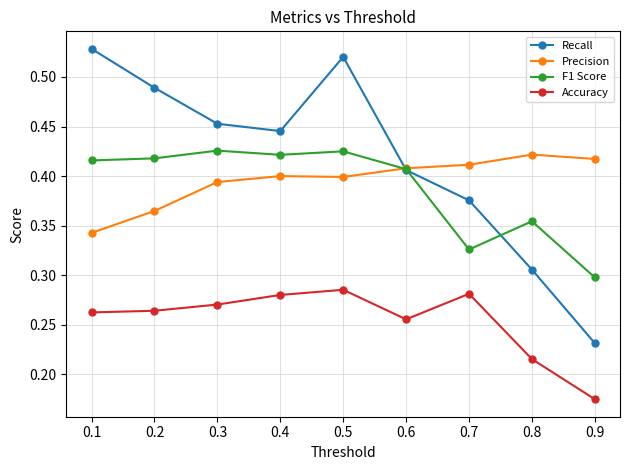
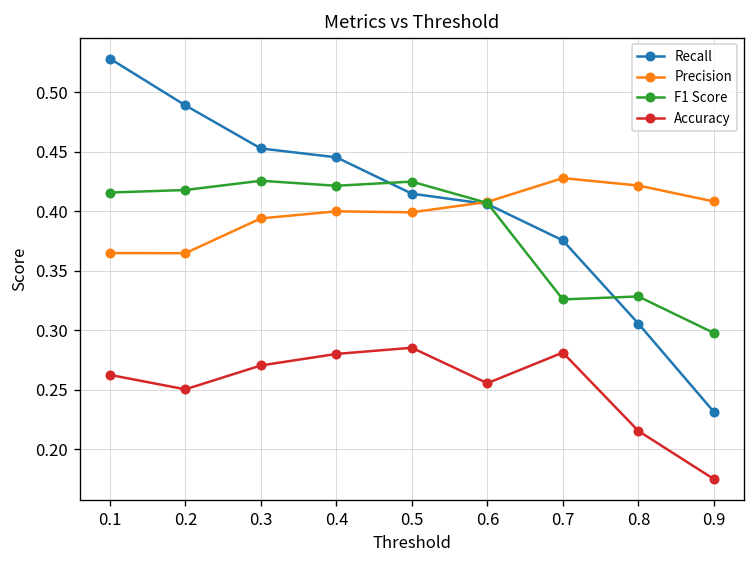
  {
    "Recall": {
      "0.1": 0.53,
      "0.2": 0.49,
      "0.3": 0.45,
      "0.4": 0.45,
-     "0.5": 0.52,
+     "0.5": 0.41,
      "0.7": 0.38,
      "0.8": 0.31,
      "0.9": 0.23
    },
    "Precision": {
-     "0.1": 0.34,
+     "0.1": 0.36,
      "0.2": 0.36,
      "0.3": 0.39,
      "0.4": 0.40,
      "0.5": 0.40,
-     "0.7": 0.41,
+     "0.7": 0.43,
      "0.8": 0.42,
-     "0.9": 0.42
+     "0.9": 0.41
    },
    "F1 Score": {
      "0.1": 0.42,
      "0.2": 0.42,
      "0.3": 0.43,
      "0.4": 0.42,
      "0.5": 0.42,
      "0.7": 0.33,
-     "0.8": 0.35,
+     "0.8": 0.33,
      "0.9": 0.30
    },
    "Accuracy": {
      "0.1": 0.26,
-     "0.2": 0.26,
+     "0.2": 0.25,
      "0.3": 0.27,
      "0.4": 0.28,
      "0.5": 0.29,
      "0.6": 0.26,
      "0.7": 0.28,
      "0.8": 0.22,
      "0.9": 0.17
    }
  }
